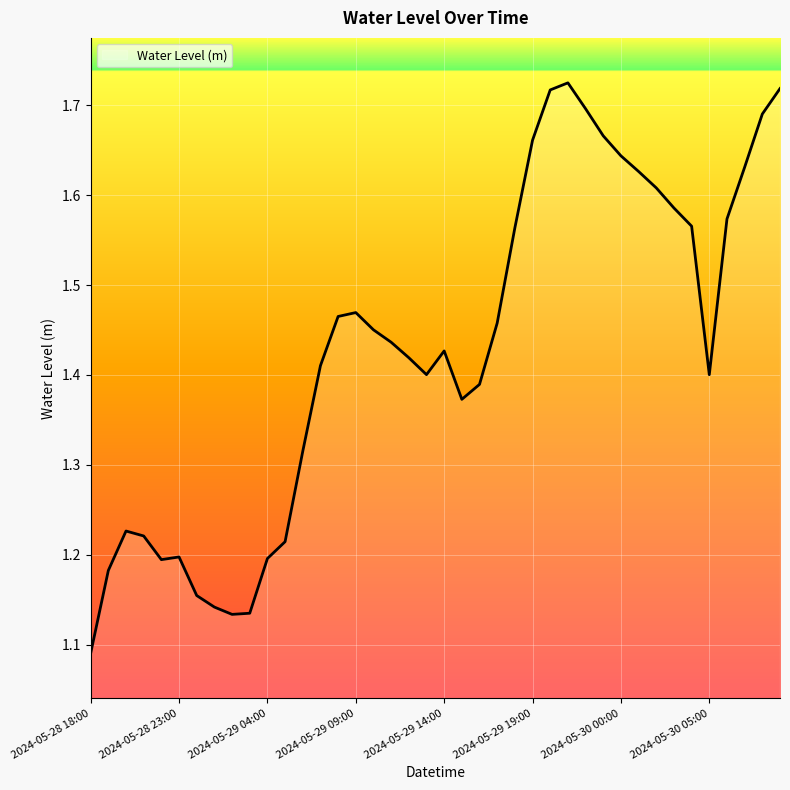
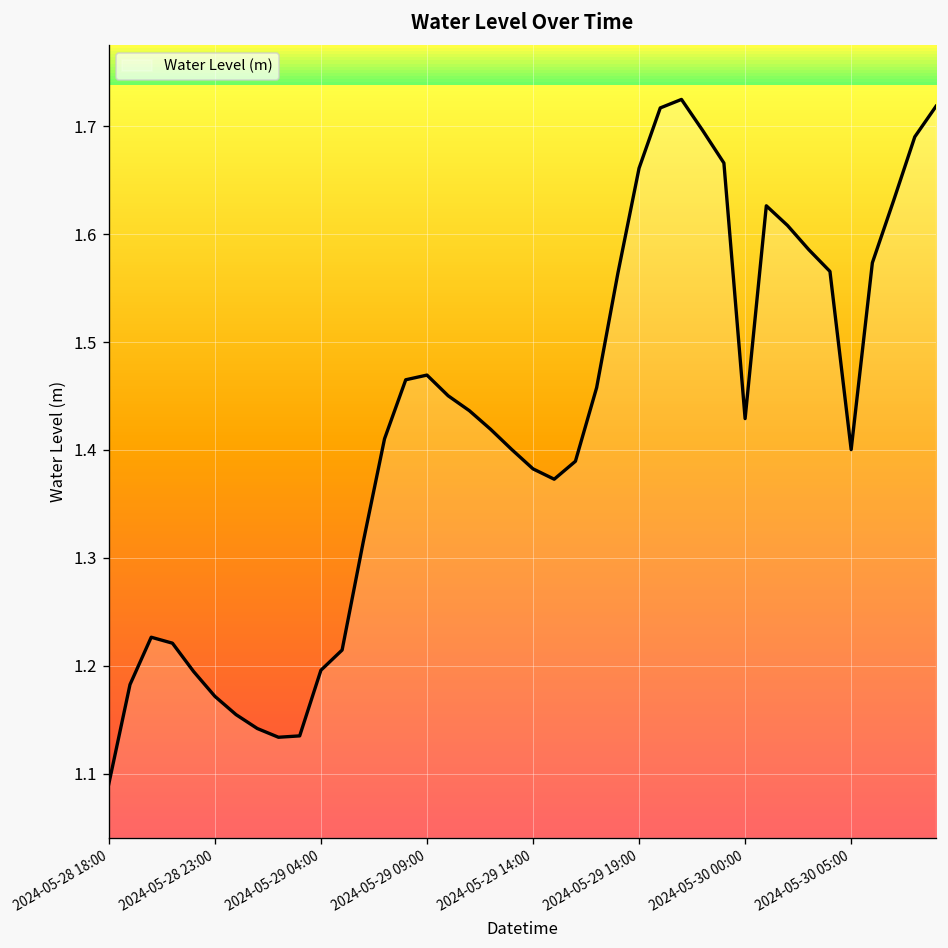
  {
    "2024-05-28 18:00": 1.09,
-   "2024-05-28 23:00": 1.20,
+   "2024-05-28 23:00": 1.17,
    "2024-05-29 04:00": 1.20,
    "2024-05-29 09:00": 1.47,
-   "2024-05-29 14:00": 1.43,
+   "2024-05-29 14:00": 1.38,
    "2024-05-29 19:00": 1.66,
-   "2024-05-30 00:00": 1.64,
+   "2024-05-30 00:00": 1.43,
    "2024-05-30 05:00": 1.40
  }
